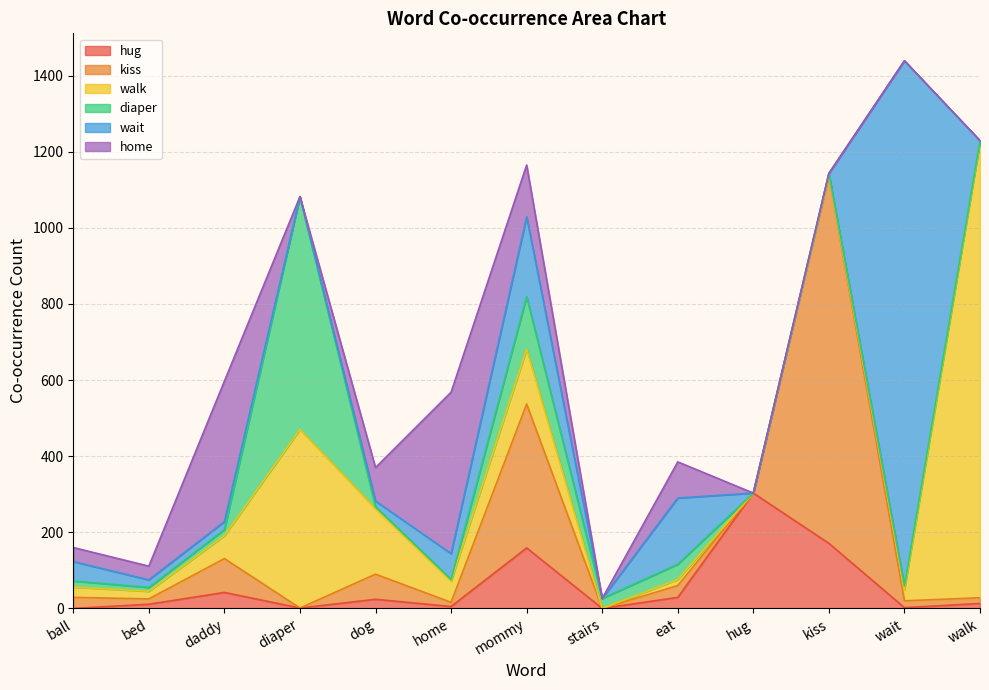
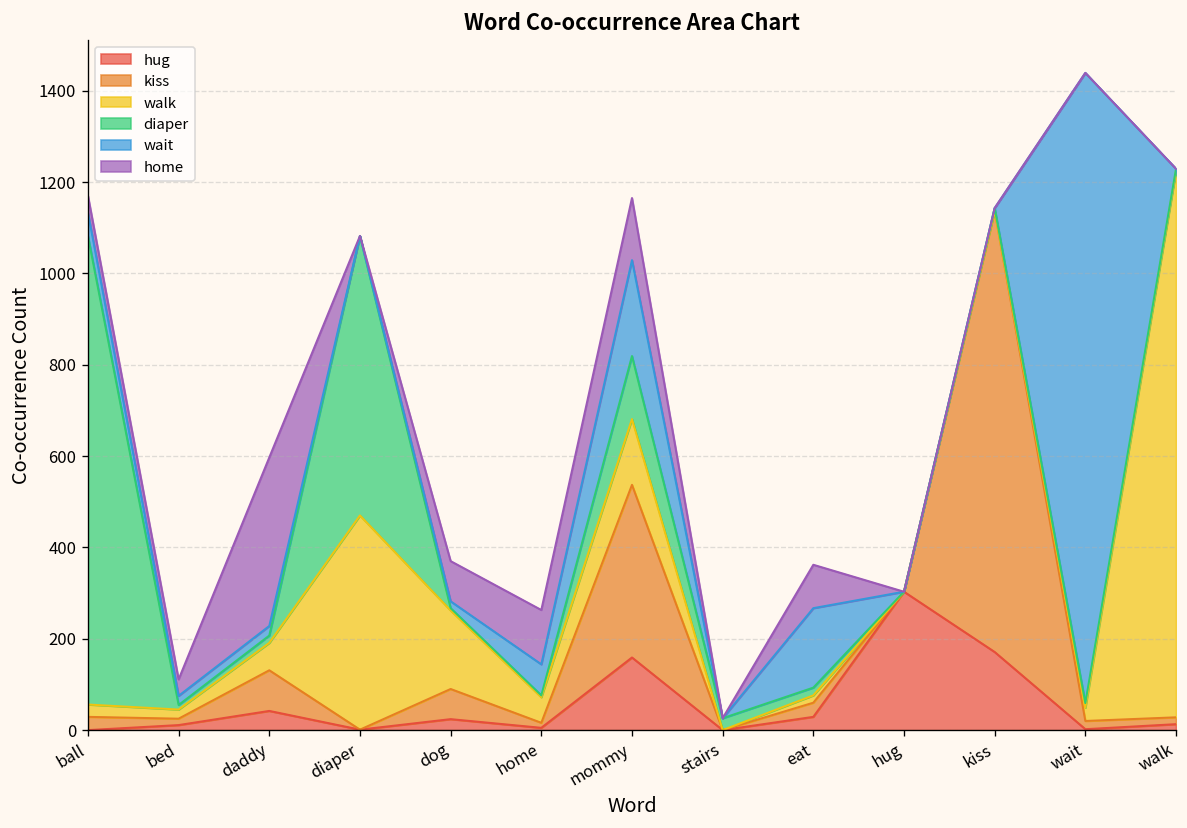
  {
    "walk": {
      "ball": 30,
      "bed": 20,
      "daddy": 60,
      "diaper": 470,
      "mommy": 140,
      "eat": 20,
      "wait": 30
    },
    "diaper": {
-     "ball": 20,
+     "ball": 1030,
      "bed": 10,
      "daddy": 20,
      "mommy": 140,
-     "eat": 40,
+     "eat": 20,
      "wait": 10
    },
    "wait": {
      "ball": 50,
      "bed": 20,
      "daddy": 20,
      "dog": 20,
      "home": 70,
      "mommy": 210,
      "eat": 170
    },
    "home": {
      "ball": 40,
      "bed": 40,
      "daddy": 370,
      "dog": 90,
-     "home": 420,
+     "home": 120,
      "mommy": 140,
      "eat": 100
    }
  }
